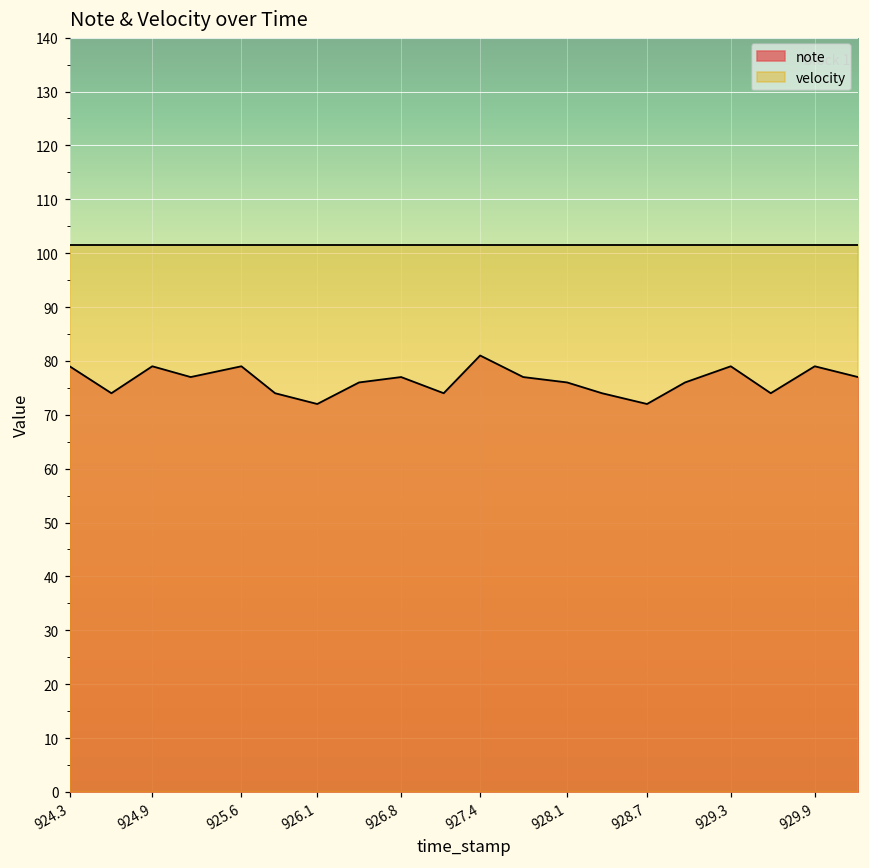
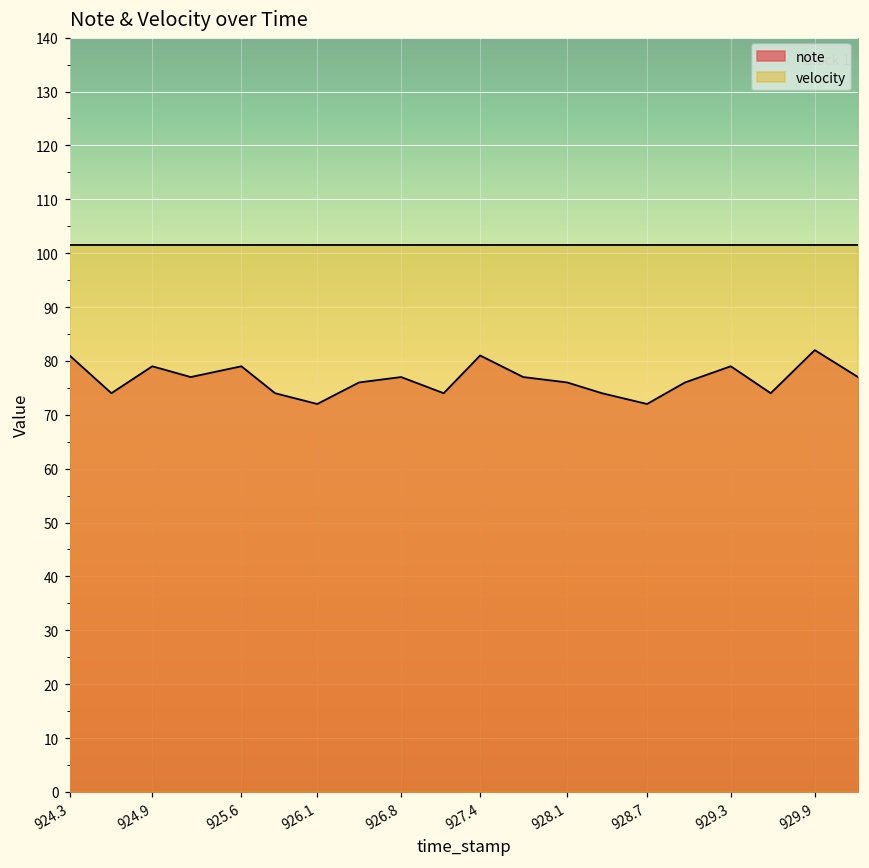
  {
    "note": {
-     "924.3": 79,
+     "924.3": 81,
      "924.9": 79,
      "925.6": 79,
      "926.1": 72,
      "926.8": 77,
      "927.4": 81,
      "928.1": 76,
      "928.7": 72,
      "929.3": 79,
-     "929.9": 79
+     "929.9": 82
    },
    "velocity": {
      "924.3": 102,
      "924.9": 102,
      "925.6": 102,
      "926.1": 102,
      "926.8": 102,
      "927.4": 102,
      "928.1": 102,
      "928.7": 102,
      "929.3": 102,
      "929.9": 102
    }
  }
